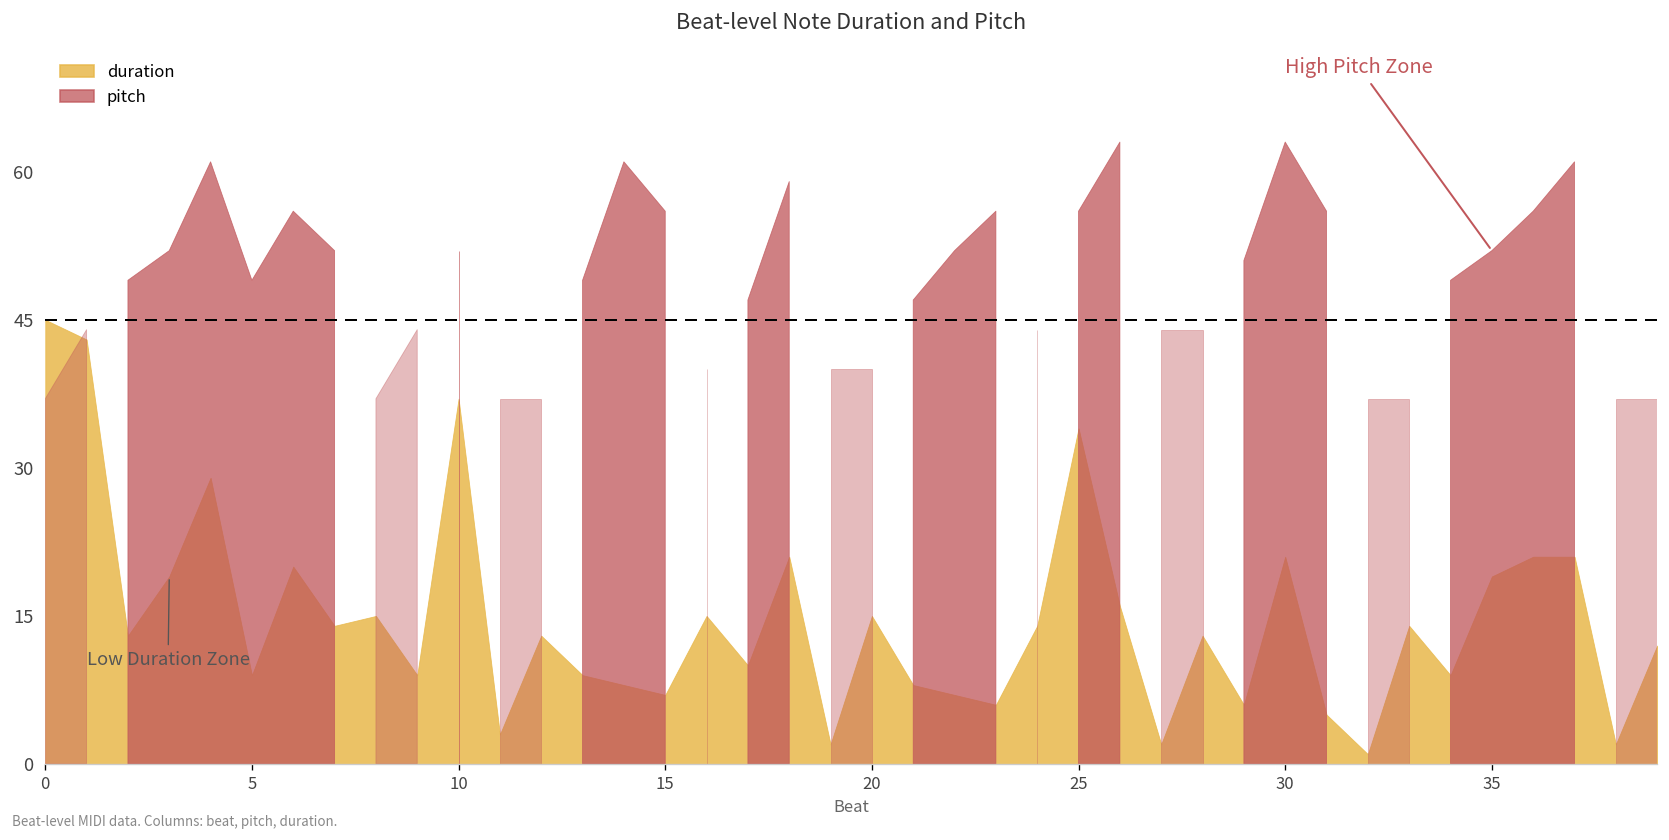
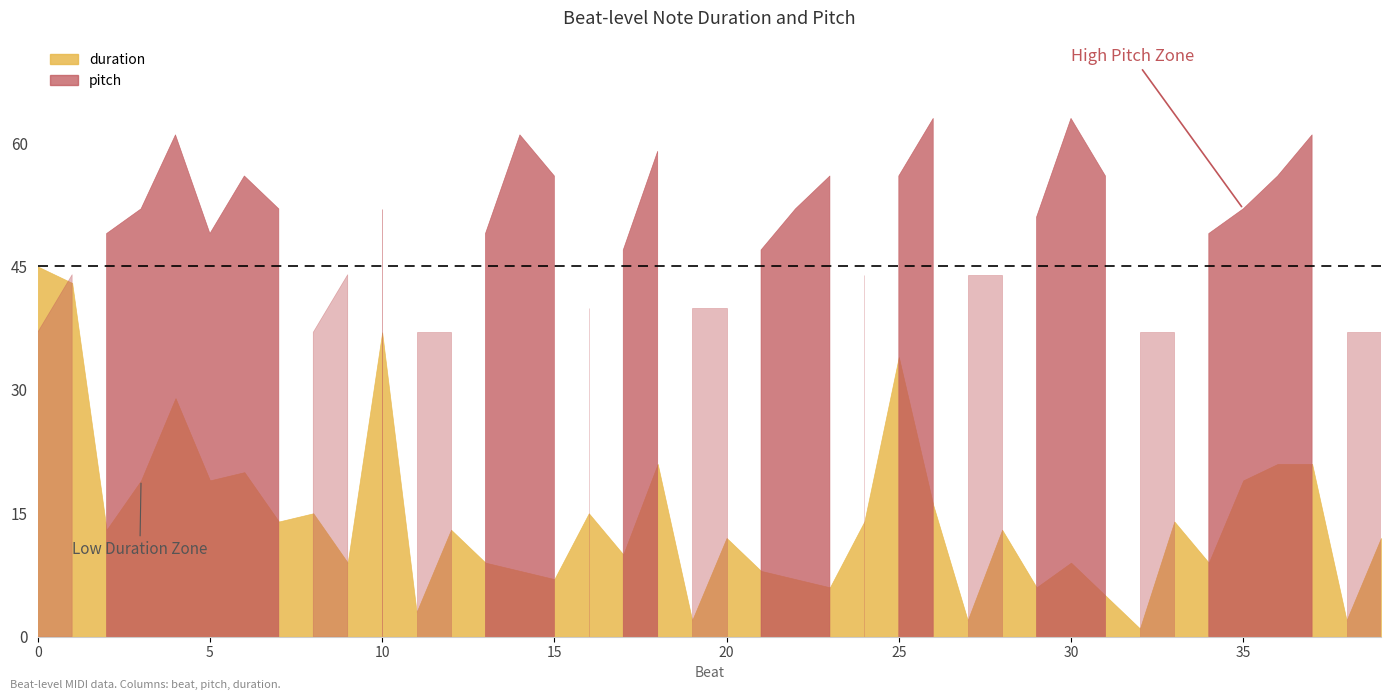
  {
    "0": 45,
-   "5": 9,
+   "5": 19,
    "10": 37,
    "15": 7,
-   "20": 15,
+   "20": 12,
    "25": 34,
-   "30": 21,
+   "30": 9,
    "35": 19
  }
